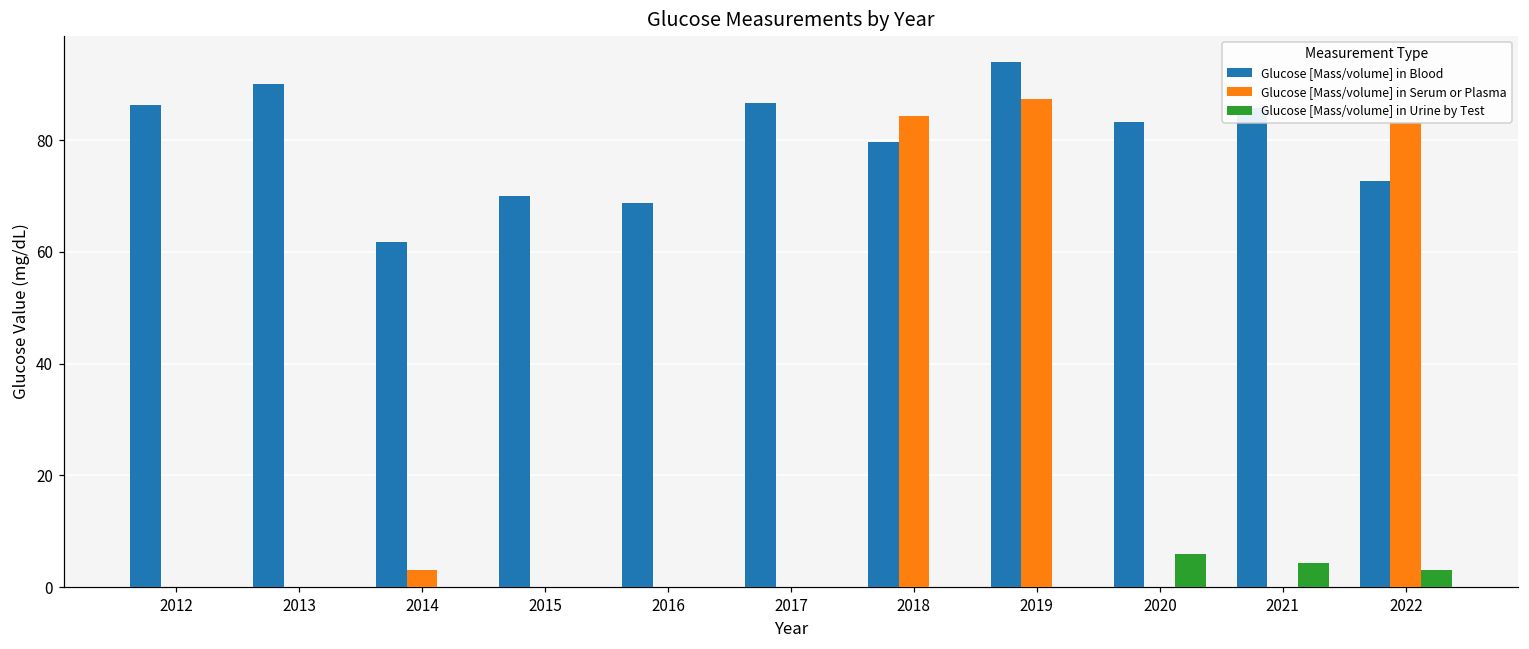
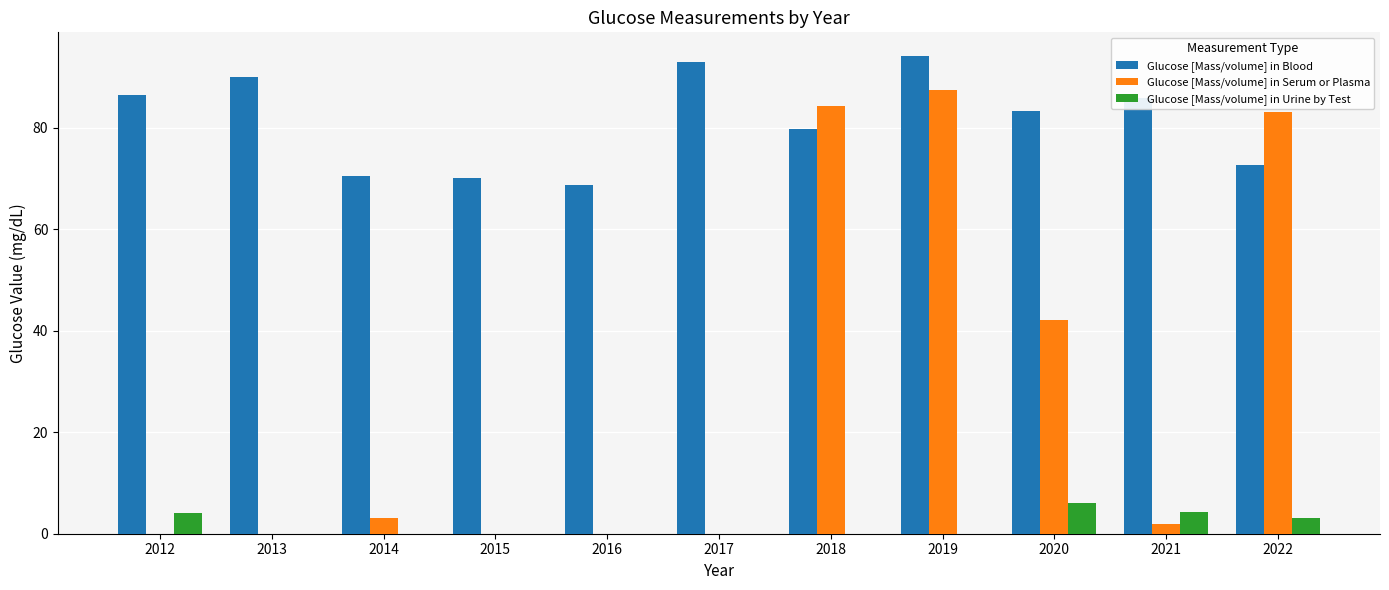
  {
    "Glucose [Mass/volume] in Blood": {
      "2012": 86,
      "2013": 90,
-     "2014": 62,
+     "2014": 71,
      "2015": 70,
      "2016": 69,
-     "2017": 87,
+     "2017": 93,
      "2018": 80,
      "2019": 94,
      "2020": 83,
      "2022": 73
    },
    "Glucose [Mass/volume] in Serum or Plasma": {
      "2012": 0,
      "2013": 0,
      "2014": 3,
      "2015": 0,
      "2016": 0,
      "2017": 0,
      "2018": 84,
      "2019": 87,
-     "2020": 0,
-     "2021": 0,
+     "2020": 42,
+     "2021": 2,
      "2022": 83
    },
    "Glucose [Mass/volume] in Urine by Test": {
-     "2012": 0,
+     "2012": 4,
      "2013": 0,
      "2014": 0,
      "2015": 0,
      "2016": 0,
      "2017": 0,
      "2018": 0,
      "2019": 0,
      "2020": 6,
      "2021": 4,
      "2022": 3
    }
  }
